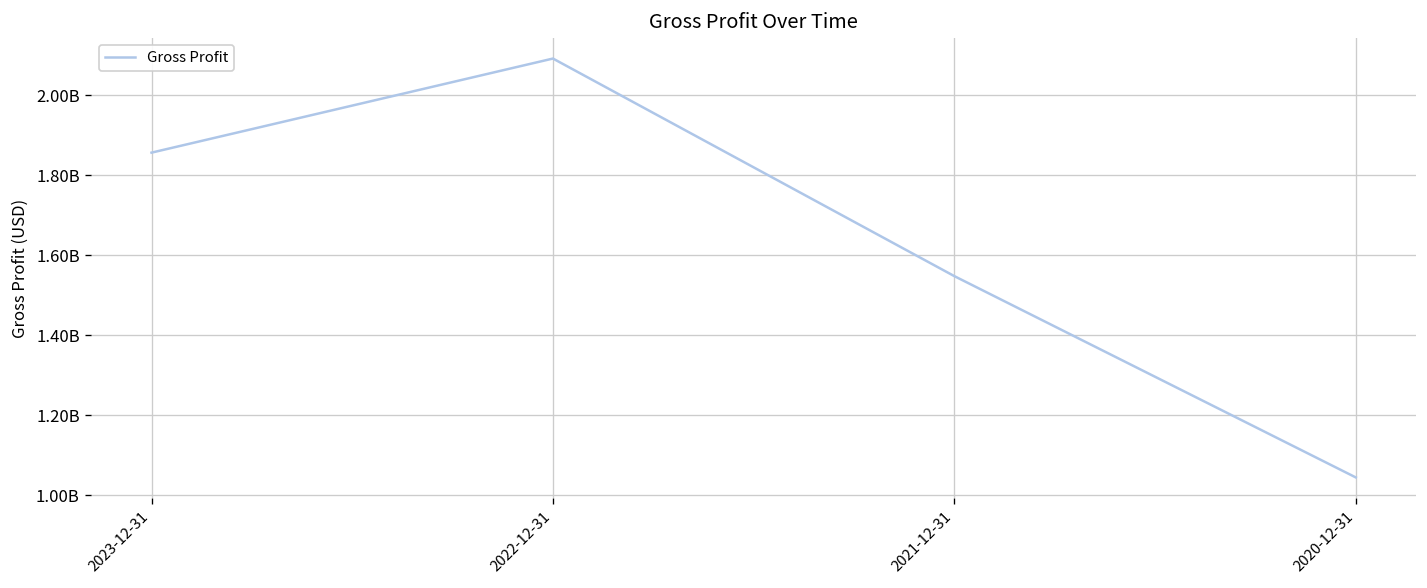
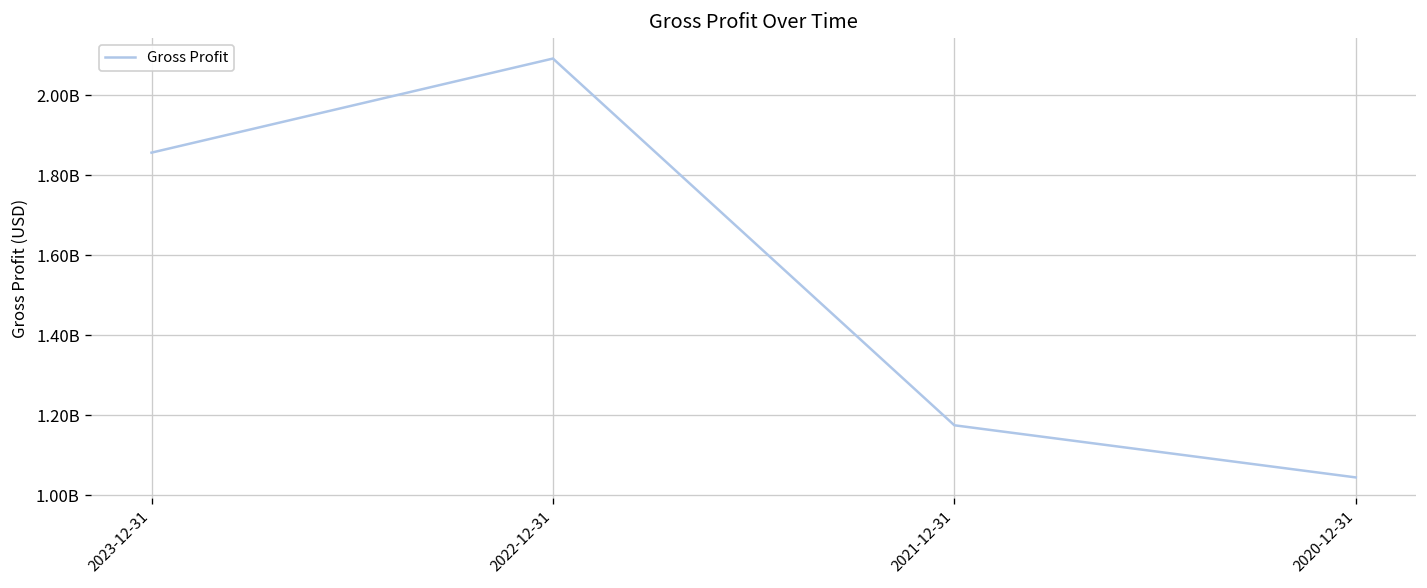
  {
    "2023-12-31": 1860000000,
    "2022-12-31": 2090000000,
-   "2021-12-31": 1550000000,
+   "2021-12-31": 1170000000,
    "2020-12-31": 1040000000
  }
